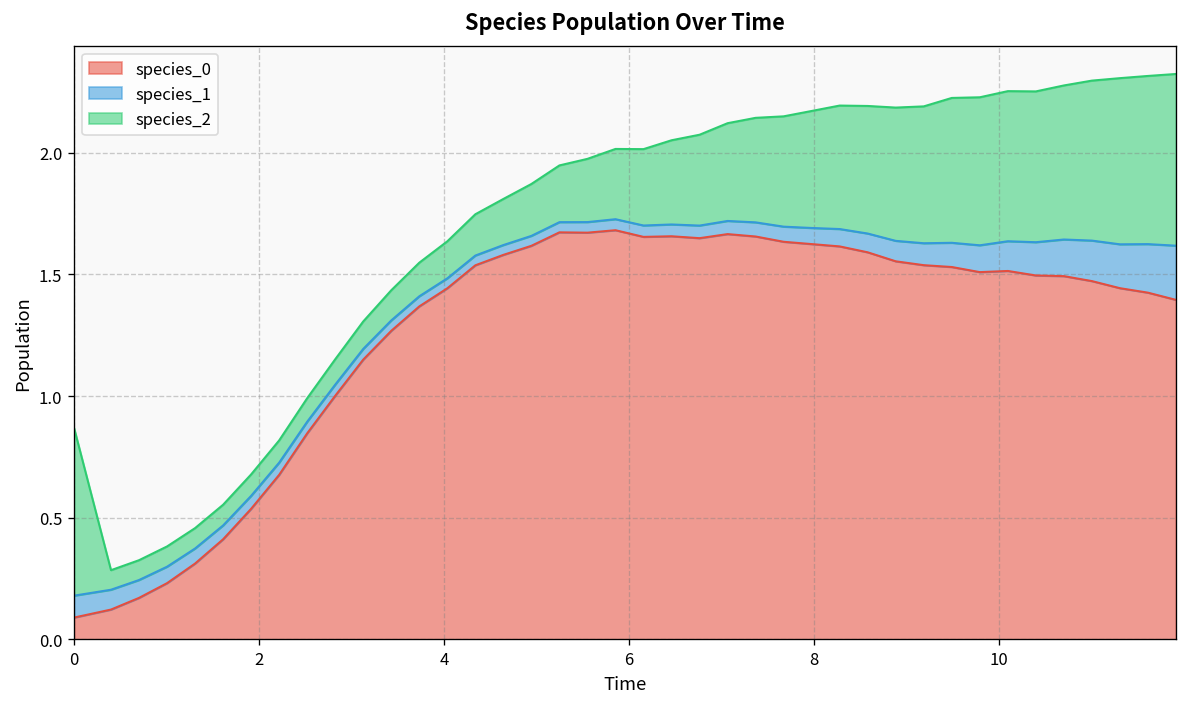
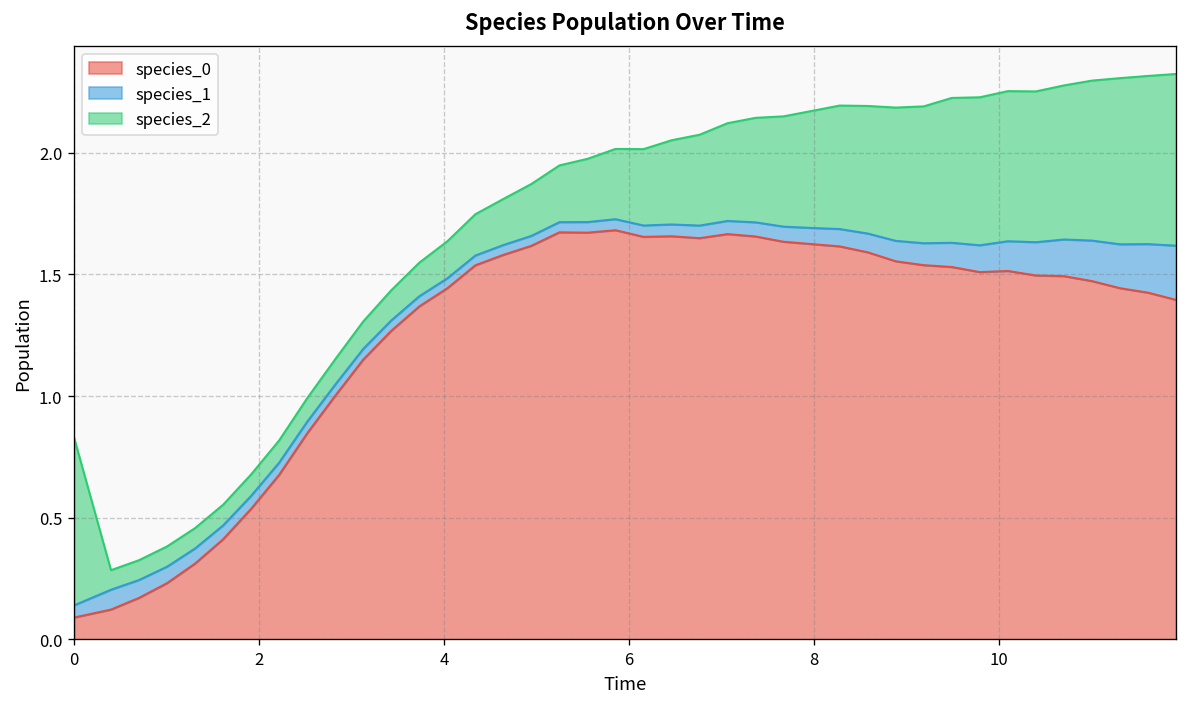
  {
    "species_0": {
      "0": 0.09
    },
    "species_1": {
-     "0": 0.09
+     "0": 0.05
    },
    "species_2": {
      "0": 0.69
    }
  }
